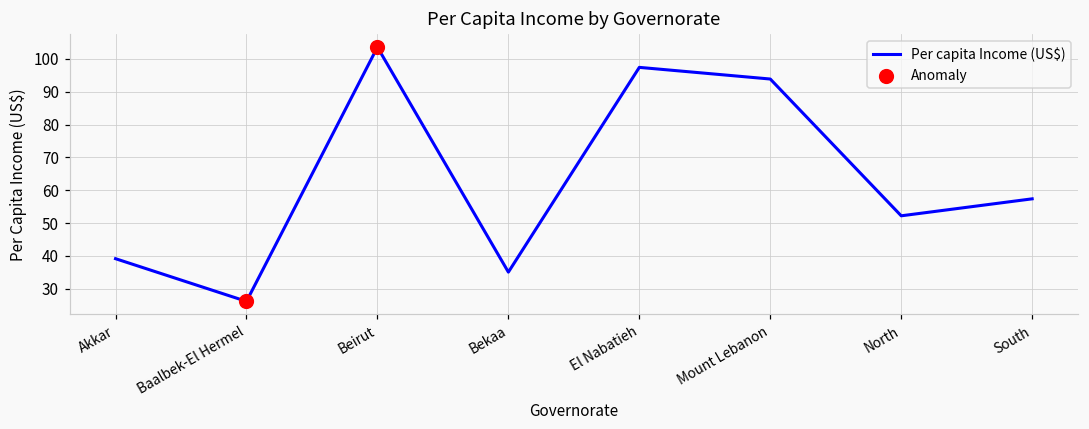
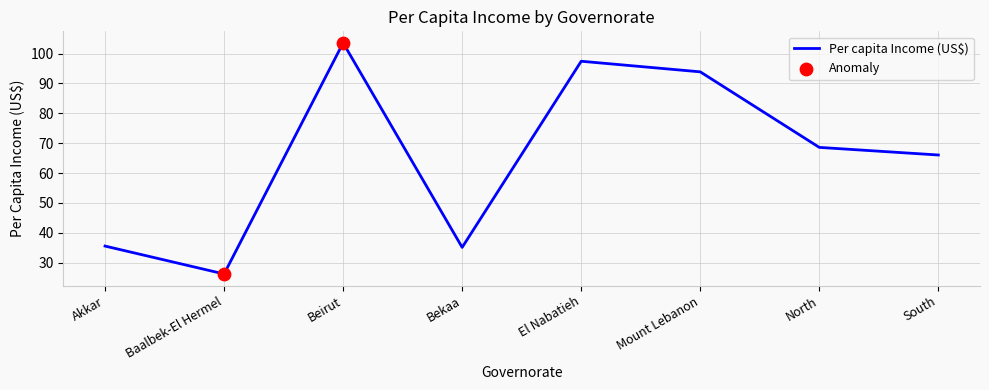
  {
    "Per capita Income (US$)": {
-     "Akkar": 39,
+     "Akkar": 36,
      "Bekaa": 35,
      "El Nabatieh": 97,
      "Mount Lebanon": 94,
-     "North": 52,
-     "South": 57
+     "North": 69,
+     "South": 66
    }
  }
